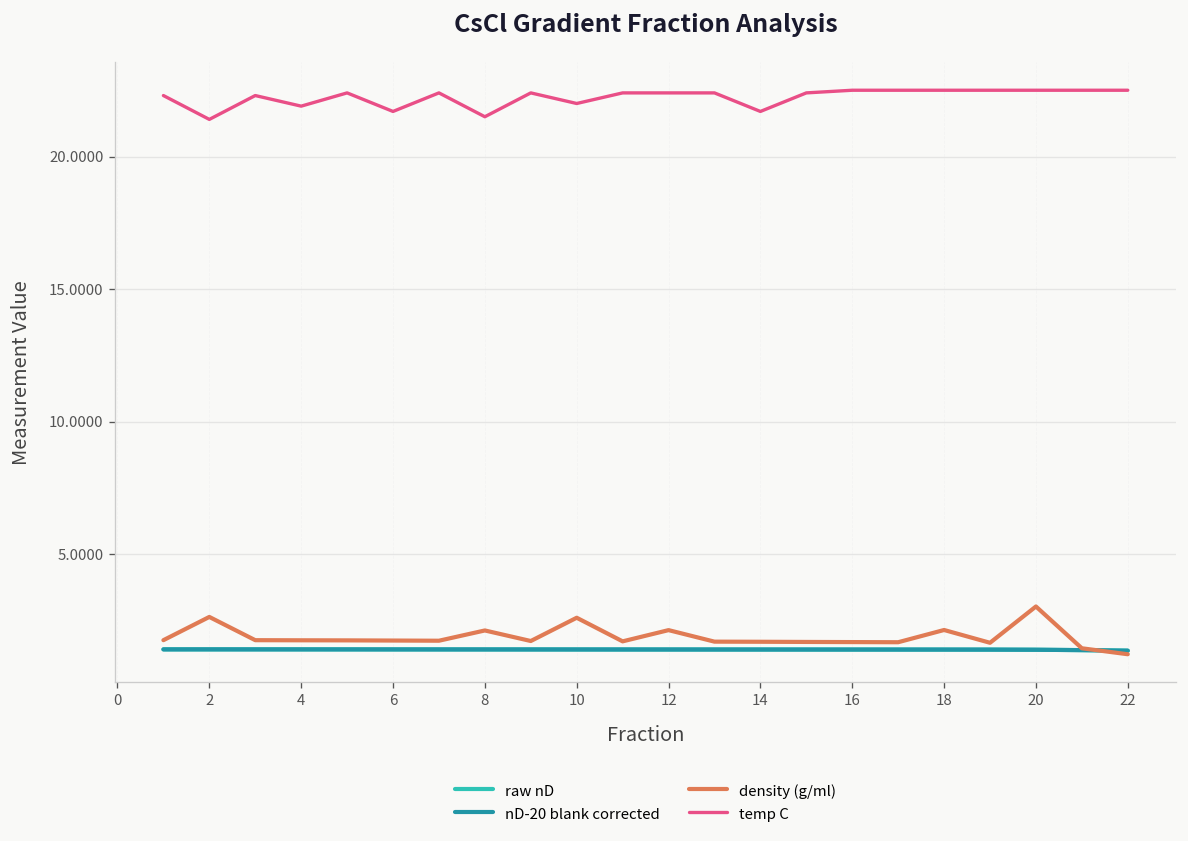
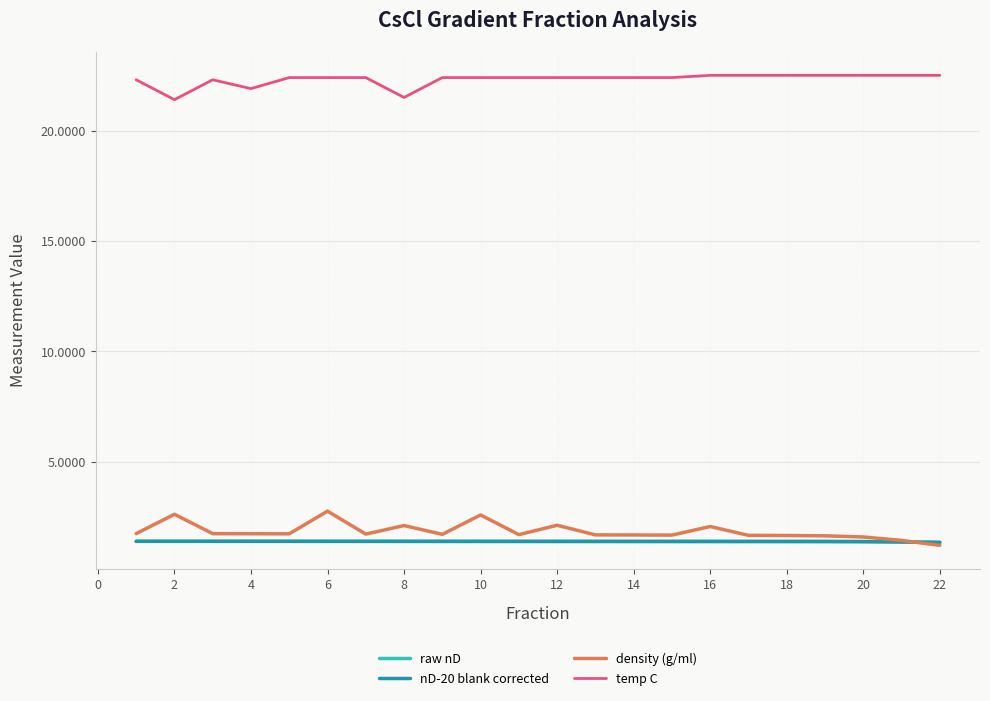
  {
    "density (g/ml)": {
      "2": 2.6,
      "4": 1.7,
-     "6": 1.7,
+     "6": 2.8,
      "8": 2.1,
      "10": 2.6,
      "12": 2.1,
      "14": 1.7,
-     "16": 1.7,
-     "18": 2.1,
-     "20": 3.0,
+     "16": 2.1,
+     "18": 1.7,
+     "20": 1.6,
      "22": 1.2
    },
    "temp C": {
      "2": 21.4,
      "4": 21.9,
-     "6": 21.7,
+     "6": 22.4,
      "8": 21.5,
-     "10": 22.0,
+     "10": 22.4,
      "12": 22.4,
-     "14": 21.7,
+     "14": 22.4,
      "16": 22.5,
      "18": 22.5,
      "20": 22.5,
      "22": 22.5
    }
  }
